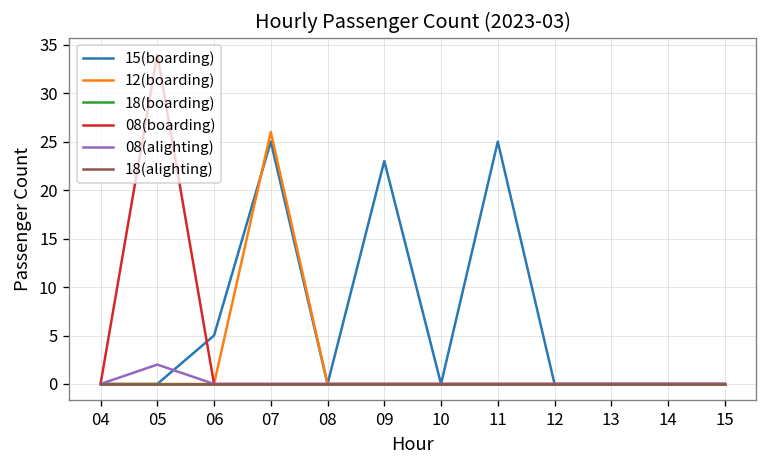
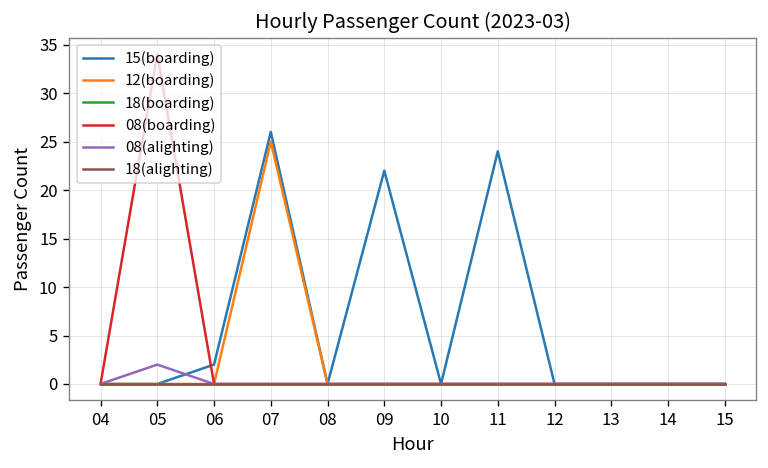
  {
    "15(boarding)": {
-     "06": 5,
-     "07": 25,
-     "09": 23,
-     "11": 25
+     "06": 2,
+     "07": 26,
+     "09": 22,
+     "11": 24
    },
    "12(boarding)": {
-     "07": 26
+     "07": 25
    },
    "08(alighting)": {
      "05": 2
    }
  }
